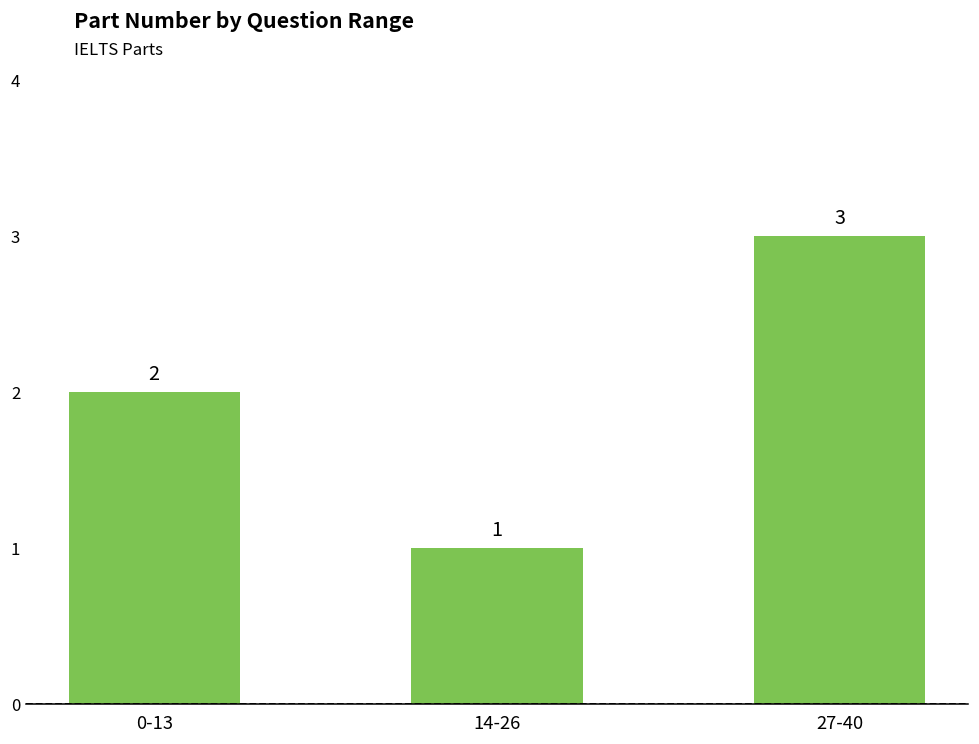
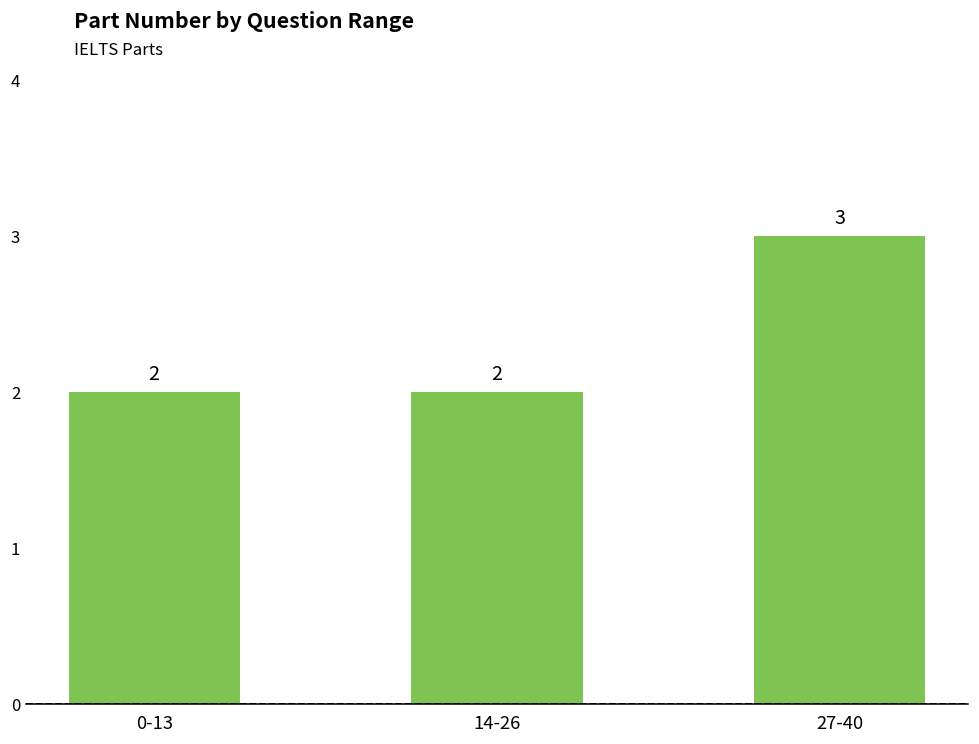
  {
    "0-13": 2,
-   "14-26": 1,
+   "14-26": 2,
    "27-40": 3
  }
